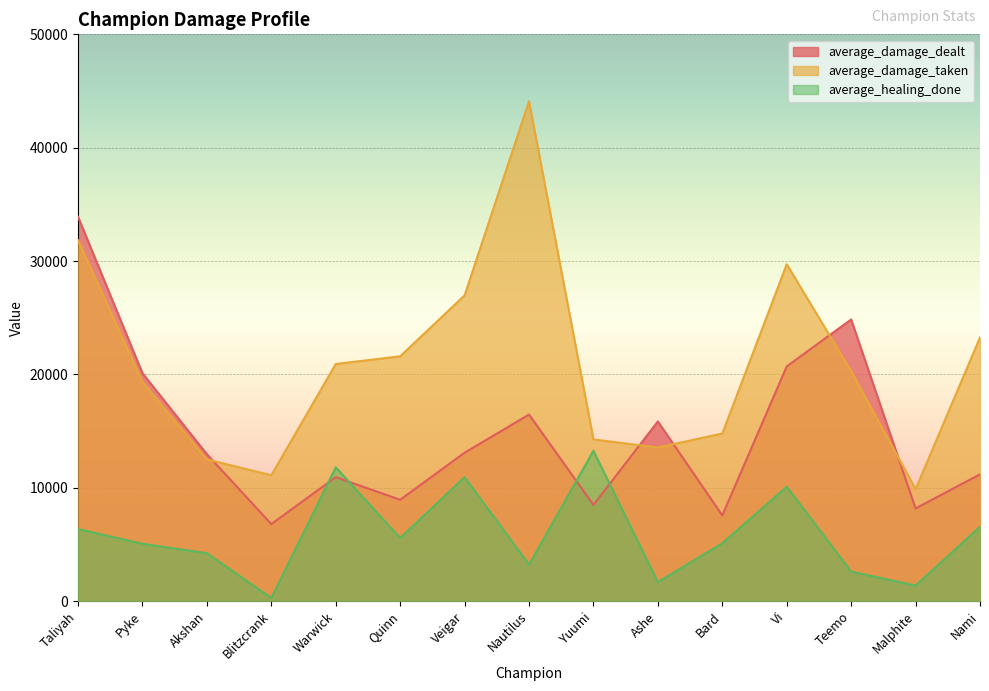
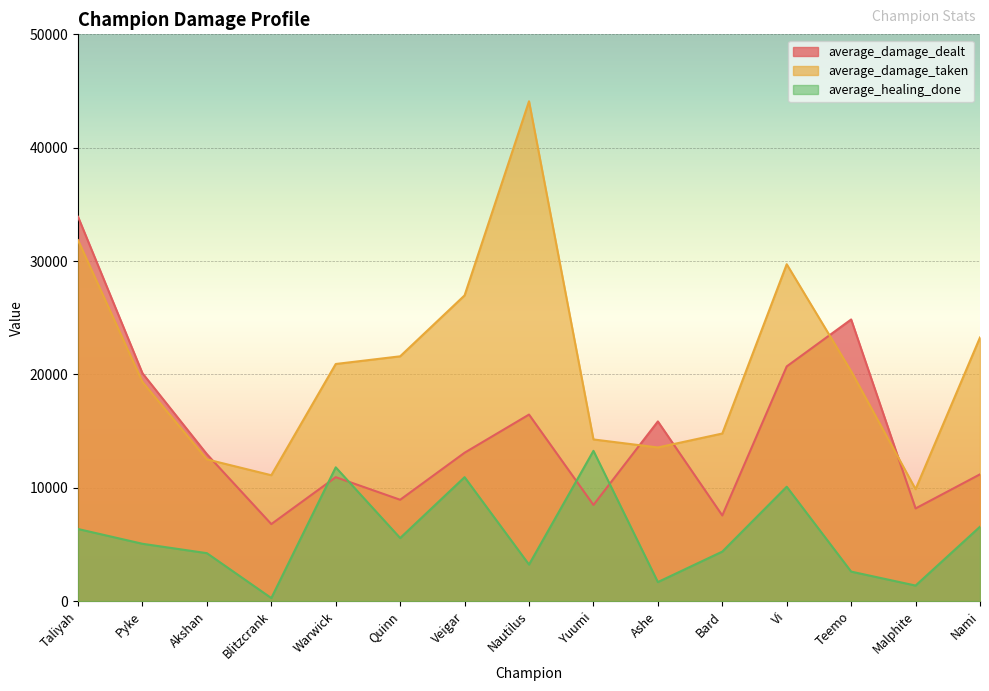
  {
    "average_damage_dealt": {
      "Taliyah": 33900,
      "Pyke": 20100,
      "Akshan": 13000,
      "Blitzcrank": 6800,
      "Warwick": 10900,
      "Quinn": 8900,
      "Veigar": 13100,
      "Nautilus": 16500,
      "Yuumi": 8500,
      "Ashe": 15800,
      "Bard": 7600,
      "Vi": 20700,
      "Teemo": 24800,
      "Malphite": 8200,
      "Nami": 11200
    },
    "average_damage_taken": {
      "Taliyah": 31800,
      "Pyke": 19300,
      "Akshan": 12500,
      "Blitzcrank": 11100,
      "Warwick": 20900,
      "Quinn": 21600,
      "Veigar": 27000,
      "Nautilus": 44100,
      "Yuumi": 14300,
      "Ashe": 13600,
      "Bard": 14800,
      "Vi": 29700,
      "Teemo": 20300,
      "Malphite": 9900,
      "Nami": 23300
    },
    "average_healing_done": {
      "Taliyah": 6400,
      "Pyke": 5100,
      "Akshan": 4200,
      "Blitzcrank": 300,
      "Warwick": 11800,
      "Quinn": 5600,
      "Veigar": 10900,
      "Nautilus": 3200,
      "Yuumi": 13300,
      "Ashe": 1700,
-     "Bard": 5100,
+     "Bard": 4400,
      "Vi": 10100,
      "Teemo": 2600,
      "Malphite": 1400,
      "Nami": 6600
    }
  }
